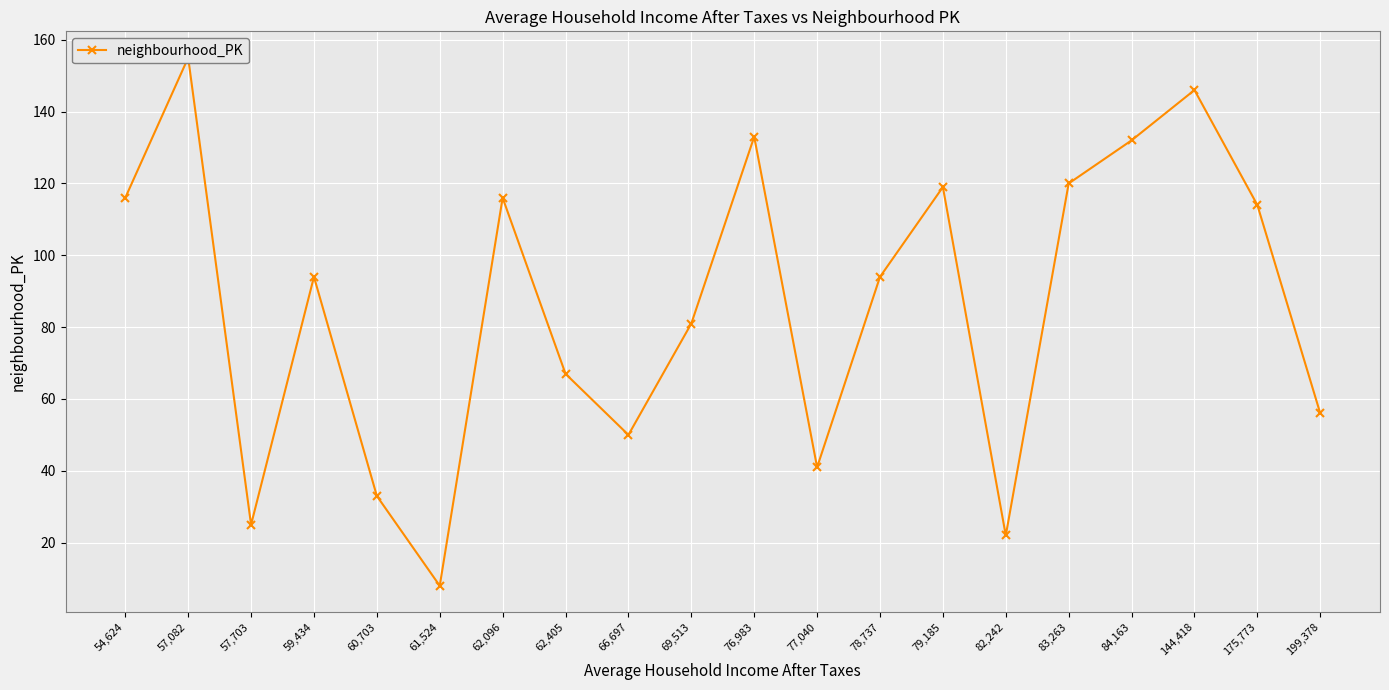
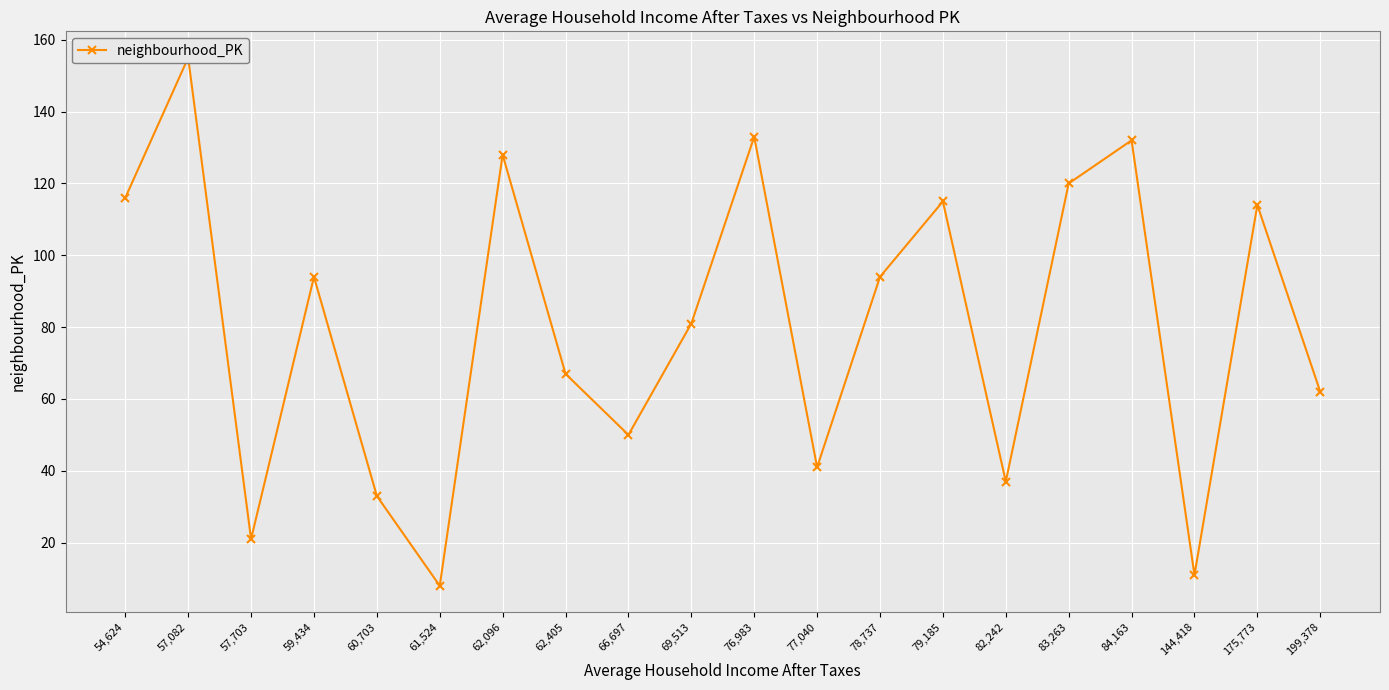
  {
    "54,624": 116,
-   "57,703": 25,
+   "57,703": 21,
    "59,434": 94,
    "60,703": 33,
    "61,524": 8,
-   "62,096": 116,
+   "62,096": 128,
    "62,405": 67,
    "66,697": 50,
    "69,513": 81,
    "76,983": 133,
    "77,040": 41,
    "78,737": 94,
-   "79,185": 119,
-   "82,242": 22,
+   "79,185": 115,
+   "82,242": 37,
    "83,263": 120,
    "84,163": 132,
-   "144,418": 146,
+   "144,418": 11,
    "175,773": 114,
-   "199,378": 56
+   "199,378": 62
  }
